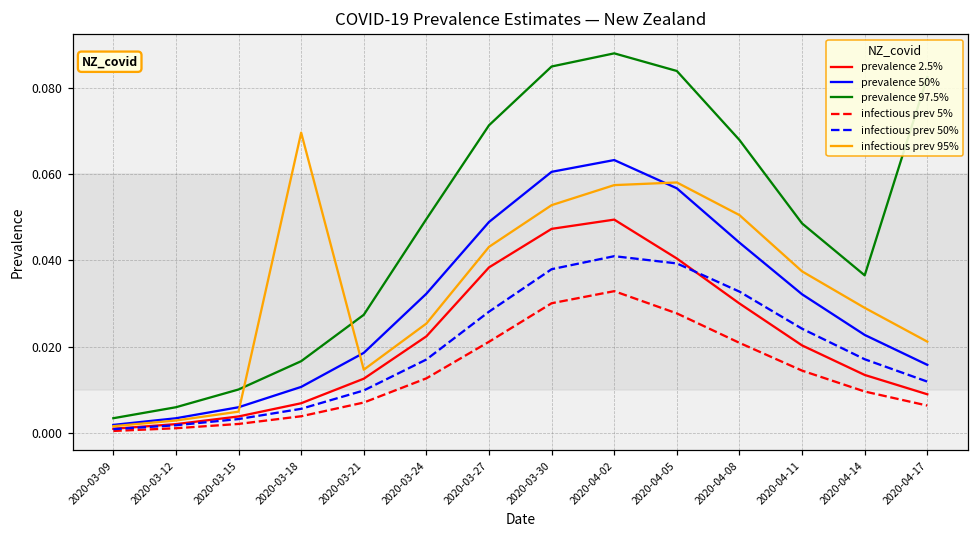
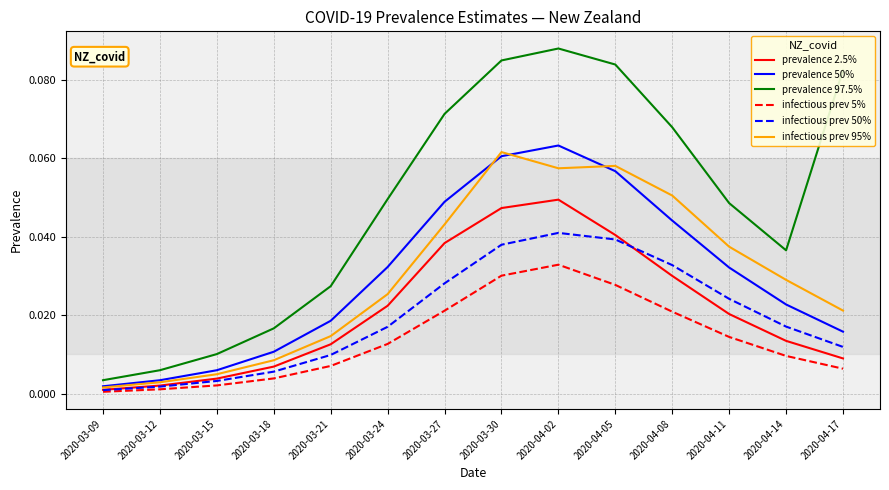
  {
    "prevalence 97.5%": {
      "2020-03-09": 0.003,
      "2020-03-12": 0.006,
      "2020-03-15": 0.010,
      "2020-03-18": 0.017,
      "2020-03-21": 0.027,
      "2020-03-24": 0.050,
      "2020-03-27": 0.071,
      "2020-03-30": 0.085,
      "2020-04-02": 0.088,
      "2020-04-05": 0.084,
      "2020-04-08": 0.068,
      "2020-04-11": 0.049,
      "2020-04-14": 0.037
    },
    "infectious prev 95%": {
      "2020-03-15": 0.005,
-     "2020-03-18": 0.070,
+     "2020-03-18": 0.008,
      "2020-03-21": 0.015,
      "2020-03-24": 0.025,
      "2020-03-27": 0.043,
-     "2020-03-30": 0.053,
+     "2020-03-30": 0.062,
      "2020-04-02": 0.057,
      "2020-04-05": 0.058,
      "2020-04-08": 0.050,
      "2020-04-11": 0.037,
      "2020-04-14": 0.029,
      "2020-04-17": 0.021
    }
  }
